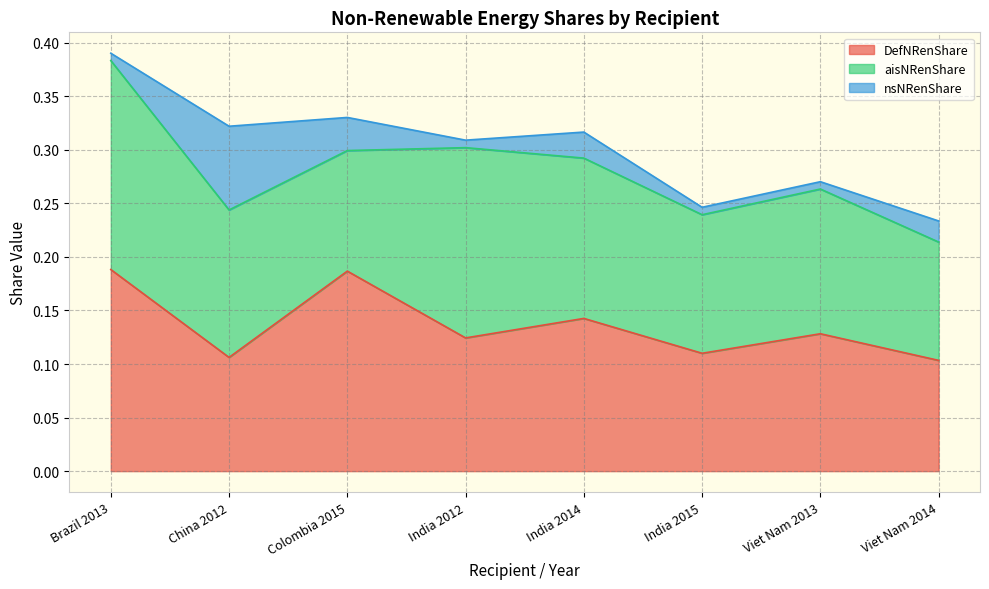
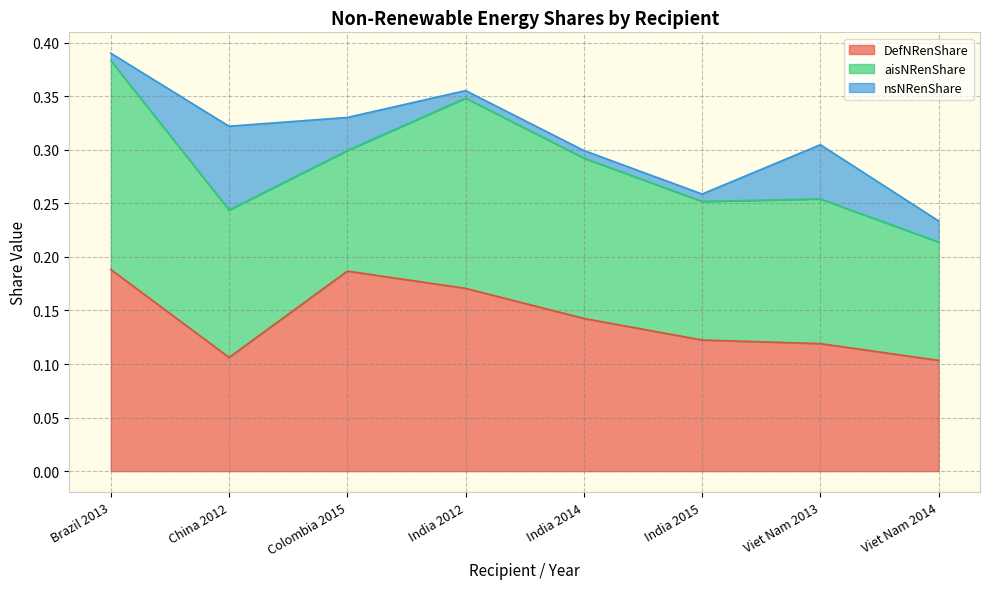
  {
    "DefNRenShare": {
      "Brazil 2013": 0.188,
      "China 2012": 0.106,
      "Colombia 2015": 0.187,
-     "India 2012": 0.124,
+     "India 2012": 0.171,
      "India 2014": 0.143,
-     "India 2015": 0.110,
-     "Viet Nam 2013": 0.128,
+     "India 2015": 0.122,
+     "Viet Nam 2013": 0.119,
      "Viet Nam 2014": 0.103
    },
    "aisNRenShare": {
      "Brazil 2013": 0.195,
      "China 2012": 0.138,
      "Colombia 2015": 0.113,
      "India 2012": 0.178,
      "India 2014": 0.150,
      "India 2015": 0.129,
      "Viet Nam 2013": 0.135,
      "Viet Nam 2014": 0.110
    },
    "nsNRenShare": {
      "Brazil 2013": 0.007,
      "China 2012": 0.078,
      "Colombia 2015": 0.031,
      "India 2012": 0.007,
-     "India 2014": 0.024,
+     "India 2014": 0.007,
      "India 2015": 0.007,
-     "Viet Nam 2013": 0.007,
+     "Viet Nam 2013": 0.051,
      "Viet Nam 2014": 0.020
    }
  }
